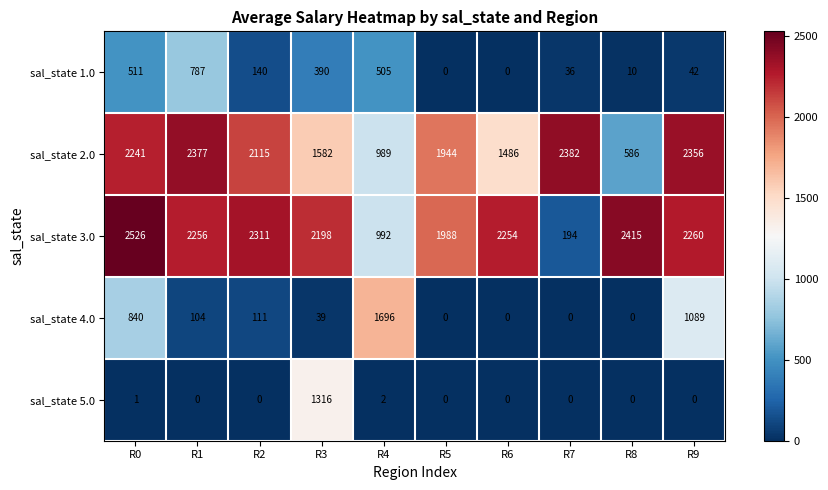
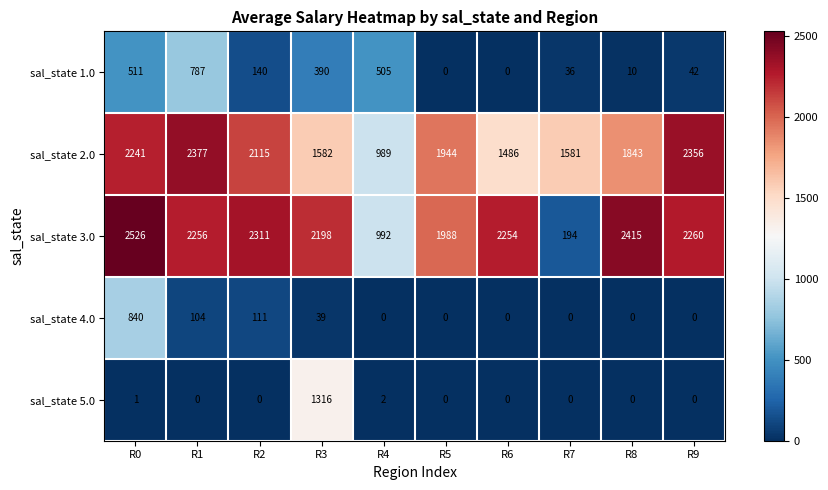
  {
    "sal_state 1.0": {
      "R0": 511,
      "R1": 787,
      "R2": 140,
      "R3": 390,
      "R4": 505,
      "R5": 0,
      "R6": 0,
      "R7": 36,
      "R8": 10,
      "R9": 42
    },
    "sal_state 2.0": {
      "R0": 2241,
      "R1": 2377,
      "R2": 2115,
      "R3": 1582,
      "R4": 989,
      "R5": 1944,
      "R6": 1486,
-     "R7": 2382,
-     "R8": 586,
+     "R7": 1581,
+     "R8": 1843,
      "R9": 2356
    },
    "sal_state 3.0": {
      "R0": 2526,
      "R1": 2256,
      "R2": 2311,
      "R3": 2198,
      "R4": 992,
      "R5": 1988,
      "R6": 2254,
      "R7": 194,
      "R8": 2415,
      "R9": 2260
    },
    "sal_state 4.0": {
      "R0": 840,
      "R1": 104,
      "R2": 111,
      "R3": 39,
-     "R4": 1696,
+     "R4": 0,
      "R5": 0,
      "R6": 0,
      "R7": 0,
      "R8": 0,
-     "R9": 1089
+     "R9": 0
    },
    "sal_state 5.0": {
      "R0": 1,
      "R1": 0,
      "R2": 0,
      "R3": 1316,
      "R4": 2,
      "R5": 0,
      "R6": 0,
      "R7": 0,
      "R8": 0,
      "R9": 0
    }
  }
